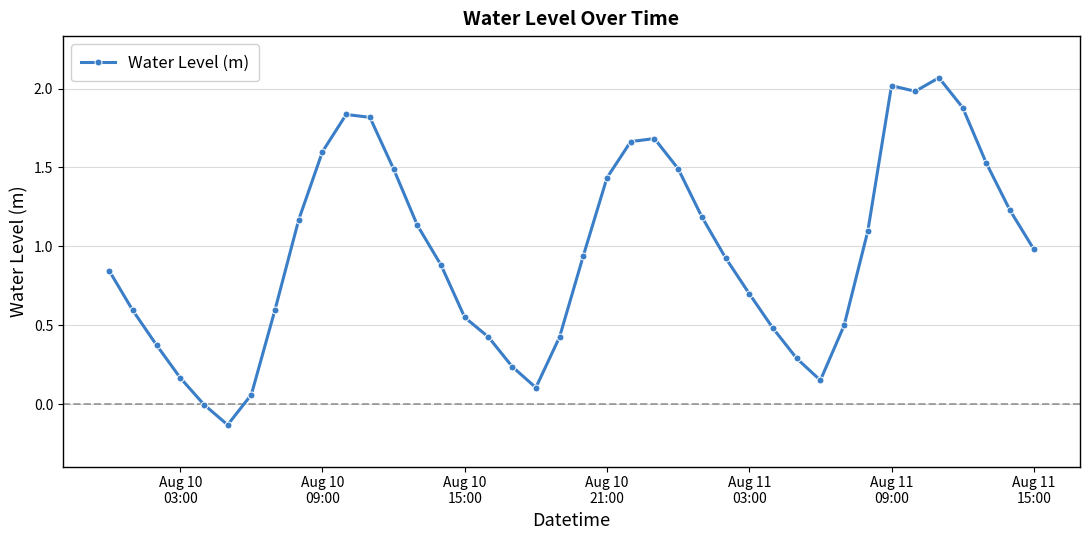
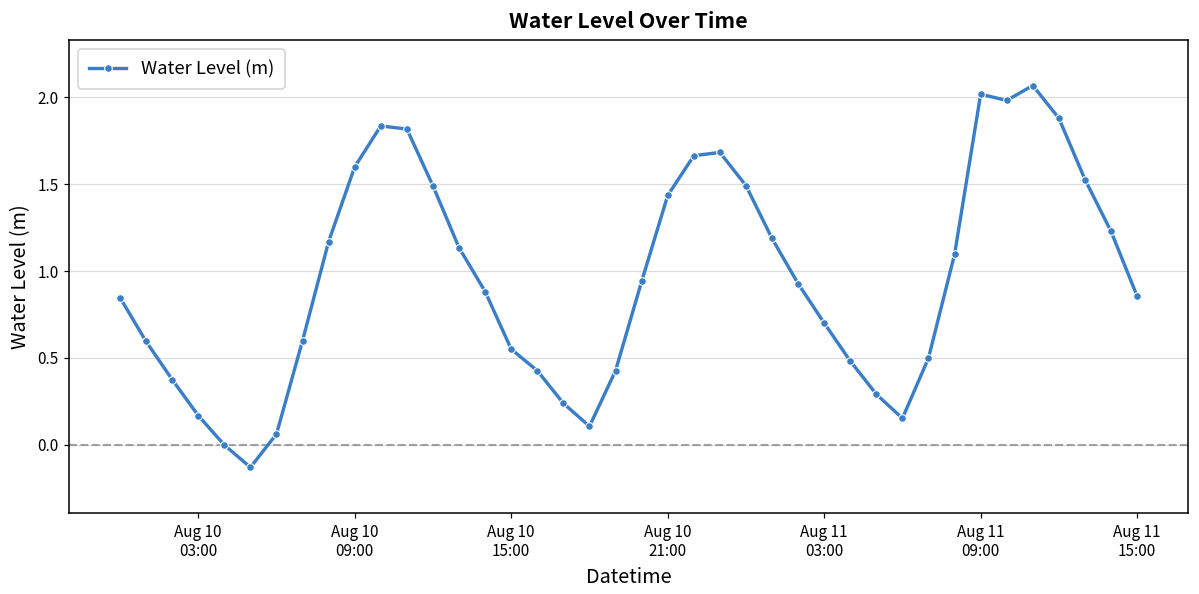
  {
    "Aug 10 03:00": 0.17,
    "Aug 10 09:00": 1.60,
    "Aug 10 15:00": 0.55,
    "Aug 10 21:00": 1.44,
    "Aug 11 03:00": 0.70,
    "Aug 11 09:00": 2.02,
-   "Aug 11 15:00": 0.98
+   "Aug 11 15:00": 0.86
  }
